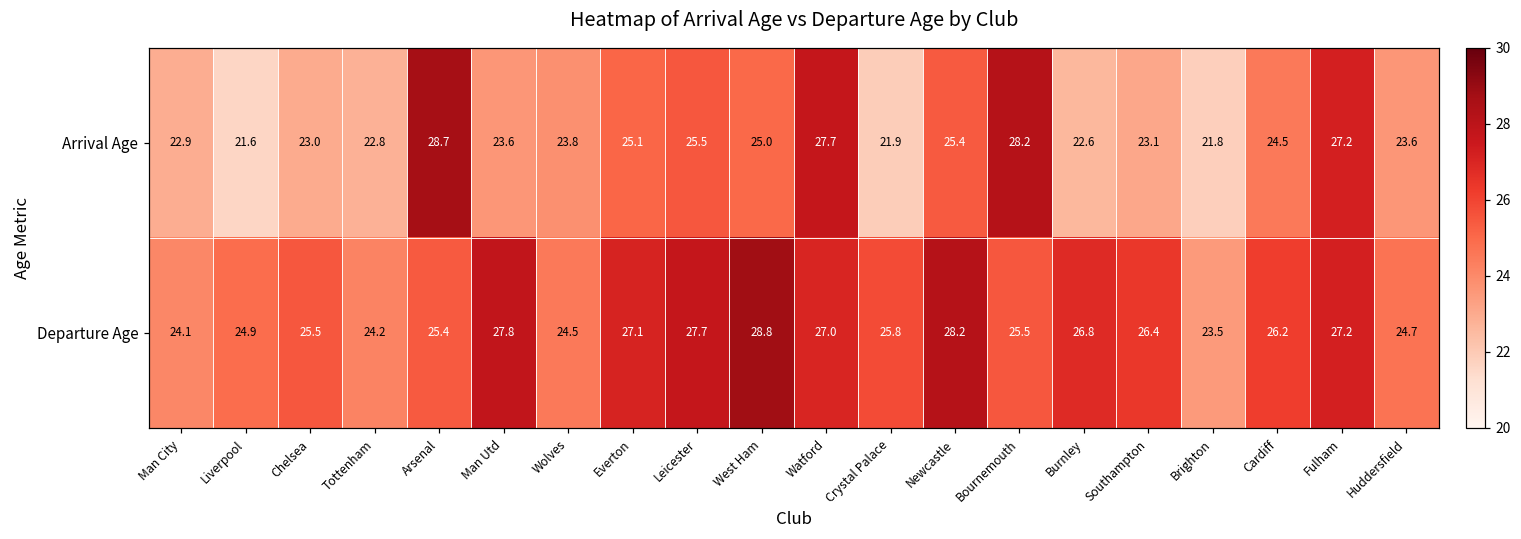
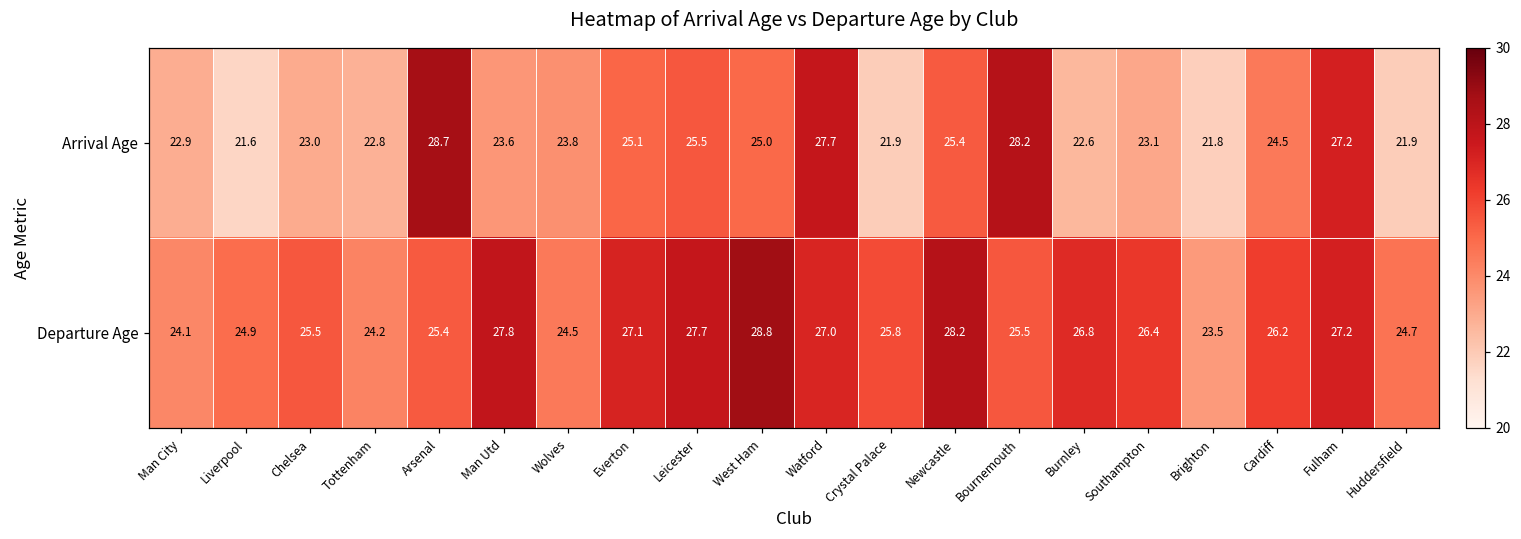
  {
    "Arrival Age": {
      "Man City": 22.9,
      "Liverpool": 21.6,
      "Chelsea": 23.0,
      "Tottenham": 22.8,
      "Arsenal": 28.7,
      "Man Utd": 23.6,
      "Wolves": 23.8,
      "Everton": 25.1,
      "Leicester": 25.5,
      "West Ham": 25.0,
      "Watford": 27.7,
      "Crystal Palace": 21.9,
      "Newcastle": 25.4,
      "Bournemouth": 28.2,
      "Burnley": 22.6,
      "Southampton": 23.1,
      "Brighton": 21.8,
      "Cardiff": 24.5,
      "Fulham": 27.2,
-     "Huddersfield": 23.6
+     "Huddersfield": 21.9
    },
    "Departure Age": {
      "Man City": 24.1,
      "Liverpool": 24.9,
      "Chelsea": 25.5,
      "Tottenham": 24.2,
      "Arsenal": 25.4,
      "Man Utd": 27.8,
      "Wolves": 24.5,
      "Everton": 27.1,
      "Leicester": 27.7,
      "West Ham": 28.8,
      "Watford": 27.0,
      "Crystal Palace": 25.8,
      "Newcastle": 28.2,
      "Bournemouth": 25.5,
      "Burnley": 26.8,
      "Southampton": 26.4,
      "Brighton": 23.5,
      "Cardiff": 26.2,
      "Fulham": 27.2,
      "Huddersfield": 24.7
    }
  }
